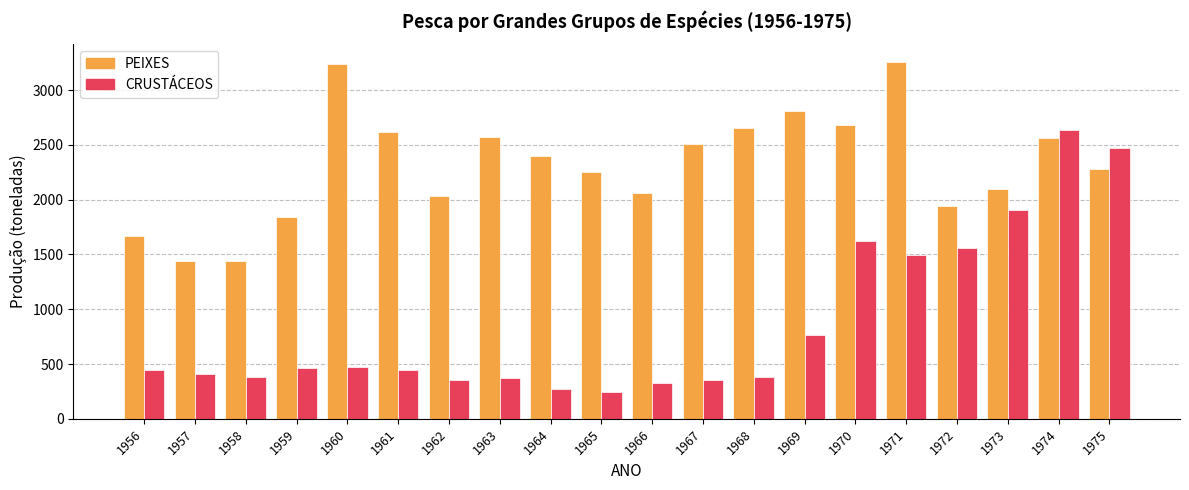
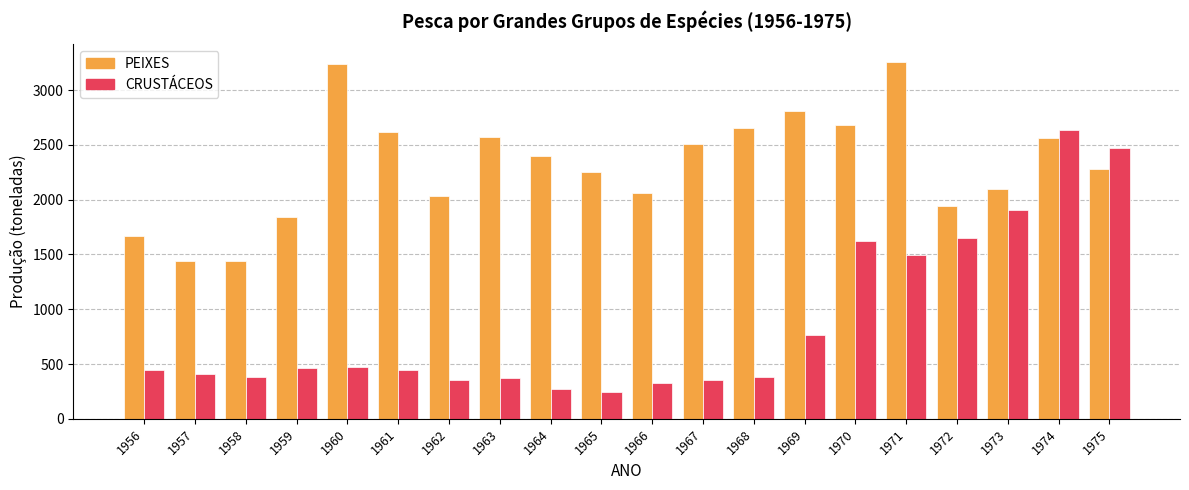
  {
    "PEIXES": {
      "1956": 1670,
      "1957": 1440,
      "1958": 1440,
      "1959": 1840,
      "1960": 3240,
      "1961": 2620,
      "1962": 2030,
      "1963": 2570,
      "1964": 2400,
      "1965": 2250,
      "1966": 2060,
      "1967": 2510,
      "1968": 2660,
      "1969": 2810,
      "1970": 2680,
      "1971": 3250,
      "1972": 1940,
      "1973": 2100,
      "1974": 2560,
      "1975": 2280
    },
    "CRUSTÁCEOS": {
      "1956": 450,
      "1957": 410,
      "1958": 380,
      "1959": 470,
      "1960": 480,
      "1961": 440,
      "1962": 350,
      "1963": 380,
      "1964": 280,
      "1965": 250,
      "1966": 320,
      "1967": 360,
      "1968": 390,
      "1969": 770,
      "1970": 1620,
      "1971": 1490,
-     "1972": 1560,
+     "1972": 1650,
      "1973": 1900,
      "1974": 2640,
      "1975": 2480
    }
  }
